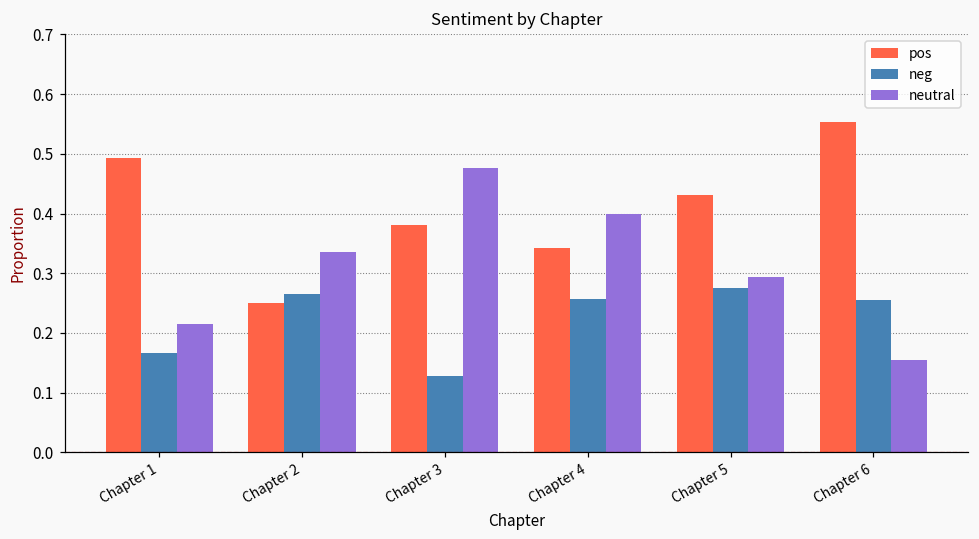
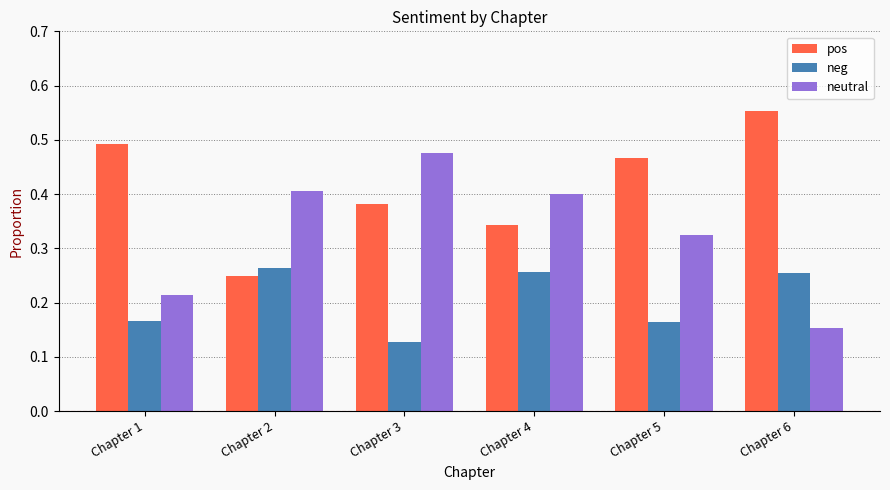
  {
    "pos": {
      "Chapter 1": 0.49,
      "Chapter 2": 0.25,
      "Chapter 3": 0.38,
      "Chapter 4": 0.34,
-     "Chapter 5": 0.43,
+     "Chapter 5": 0.47,
      "Chapter 6": 0.55
    },
    "neg": {
      "Chapter 1": 0.17,
      "Chapter 2": 0.26,
      "Chapter 3": 0.13,
      "Chapter 4": 0.26,
-     "Chapter 5": 0.28,
+     "Chapter 5": 0.16,
      "Chapter 6": 0.26
    },
    "neutral": {
      "Chapter 1": 0.21,
-     "Chapter 2": 0.34,
+     "Chapter 2": 0.41,
      "Chapter 3": 0.48,
      "Chapter 4": 0.40,
-     "Chapter 5": 0.29,
+     "Chapter 5": 0.32,
      "Chapter 6": 0.15
    }
  }
